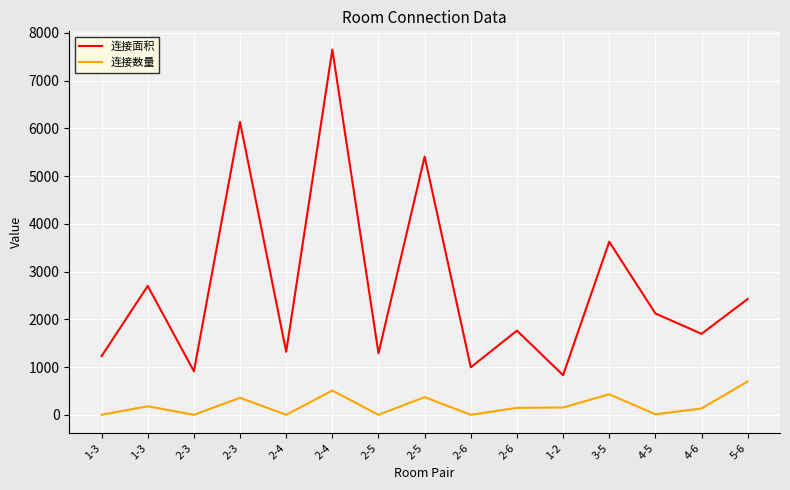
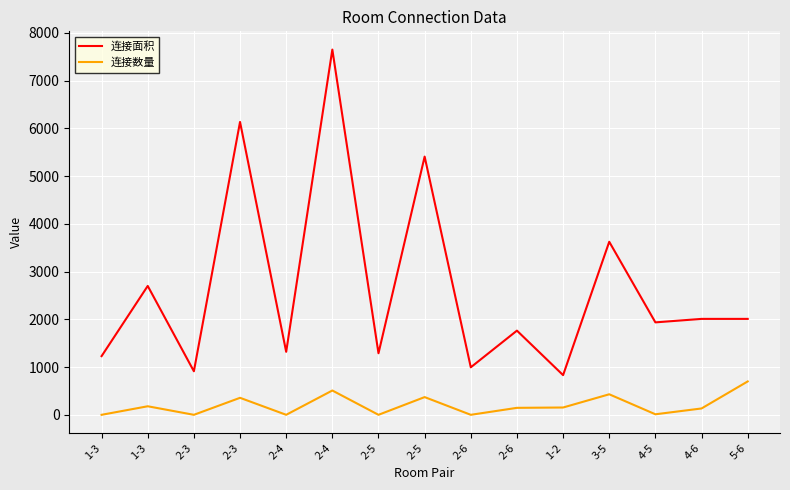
  {
    "连接面积": {
      "1-2": 800,
      "3-5": 3600,
-     "4-5": 2100,
-     "4-6": 1700,
-     "5-6": 2400
+     "4-5": 1900,
+     "4-6": 2000,
+     "5-6": 2000
    },
    "连接数量": {
      "1-2": 200,
      "3-5": 400,
      "4-5": 0,
      "4-6": 100,
      "5-6": 700
    }
  }
